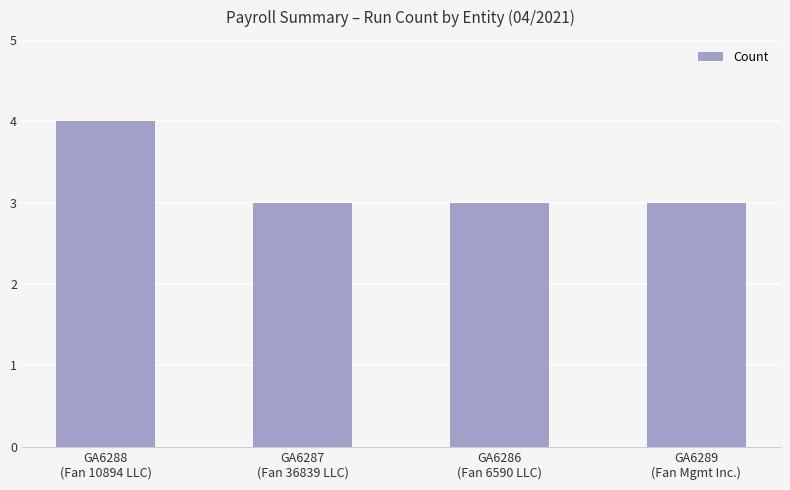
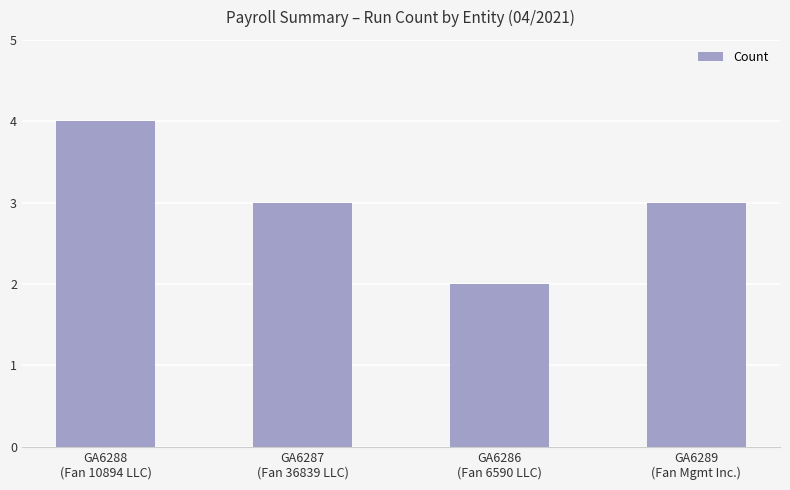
  {
    "GA6288 (Fan 10894 LLC)": 4,
    "GA6287 (Fan 36839 LLC)": 3,
-   "GA6286 (Fan 6590 LLC)": 3,
+   "GA6286 (Fan 6590 LLC)": 2,
    "GA6289 (Fan Mgmt Inc.)": 3
  }
